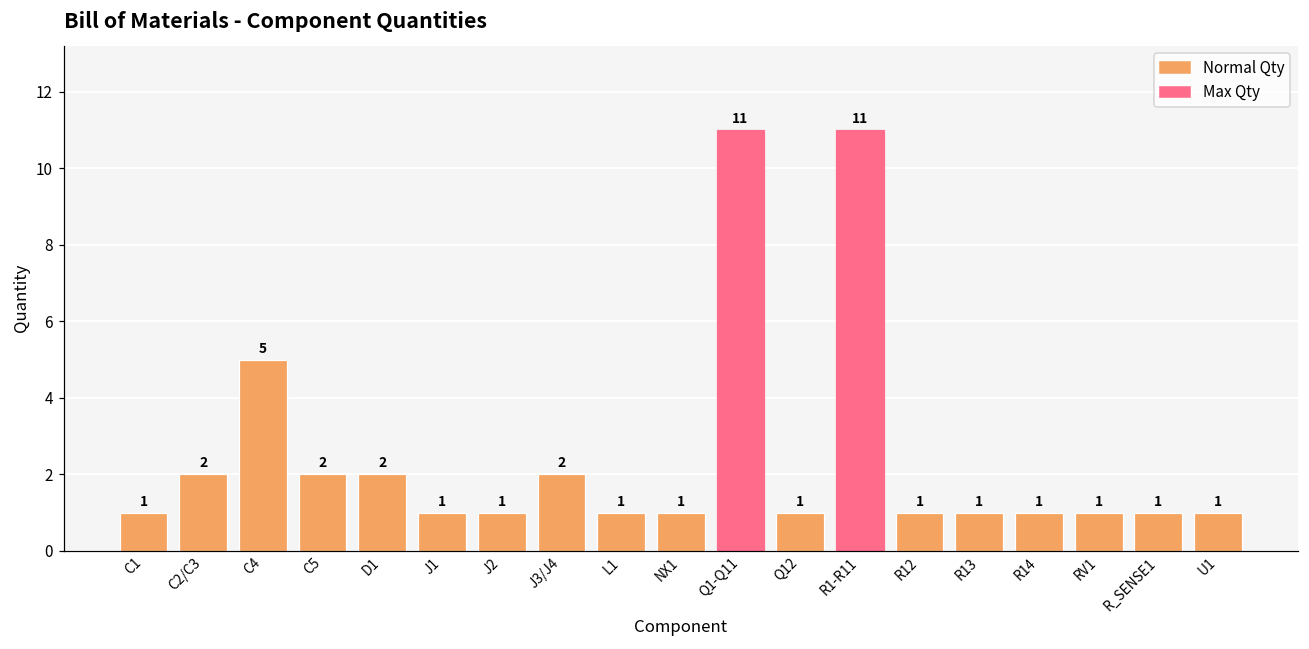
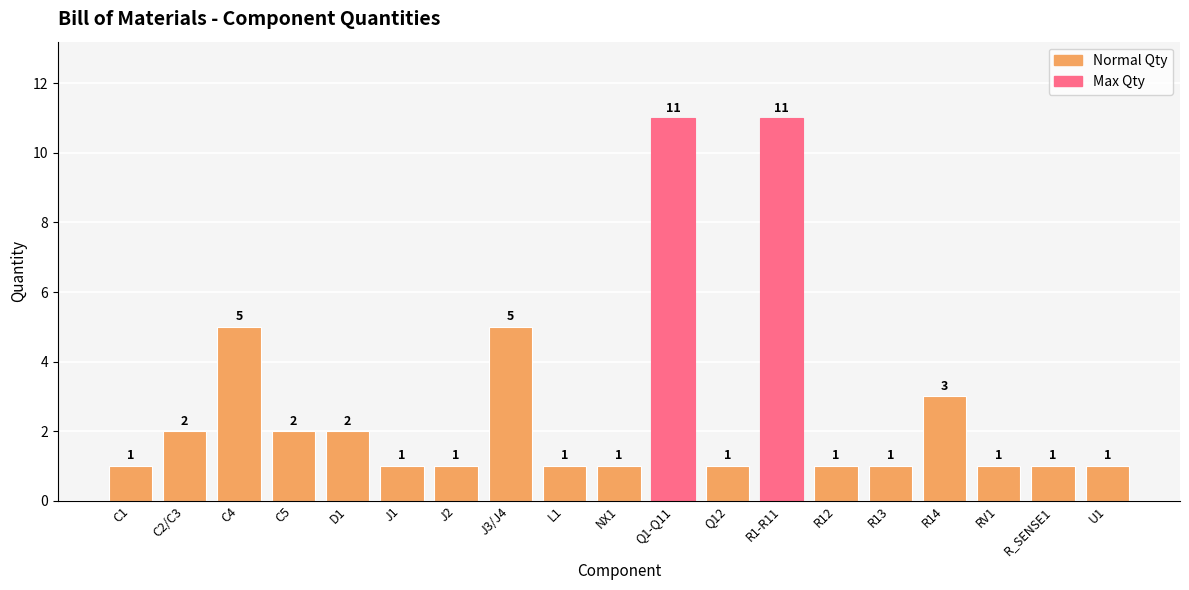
  {
    "C1": 1,
    "C2/C3": 2,
    "C4": 5,
    "C5": 2,
    "D1": 2,
    "J1": 1,
    "J2": 1,
-   "J3/J4": 2,
+   "J3/J4": 5,
    "L1": 1,
    "NX1": 1,
    "Q1-Q11": 11,
    "Q12": 1,
    "R1-R11": 11,
    "R12": 1,
    "R13": 1,
-   "R14": 1,
+   "R14": 3,
    "RV1": 1,
    "R_SENSE1": 1,
    "U1": 1
  }
